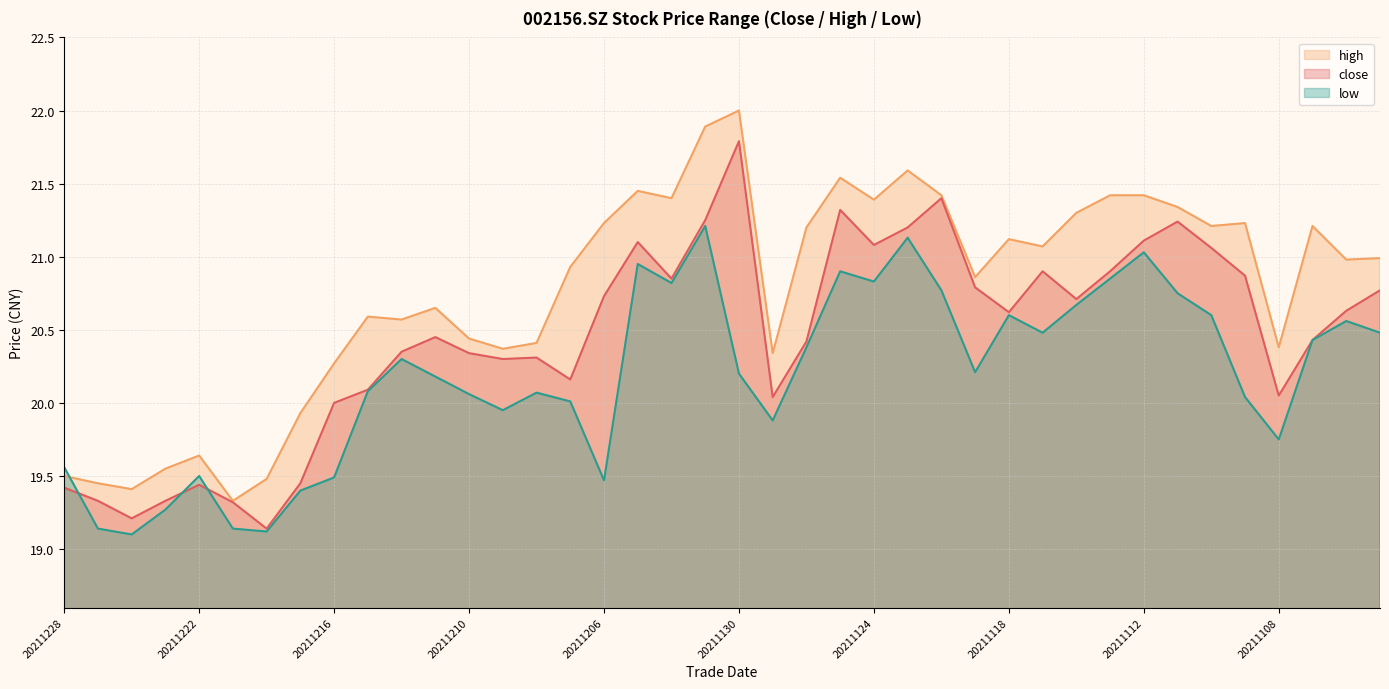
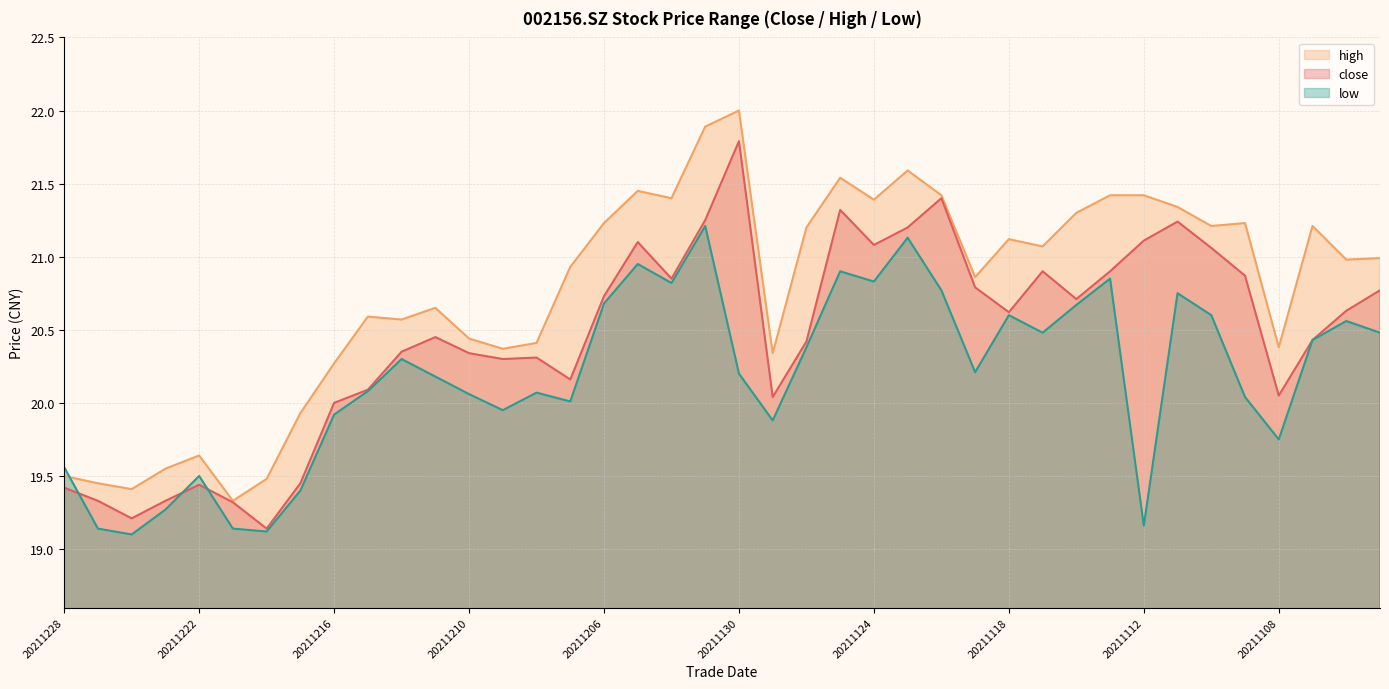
  {
    "low": {
      "20211228": 19.56,
      "20211222": 19.50,
-     "20211216": 19.49,
+     "20211216": 19.92,
      "20211210": 20.06,
-     "20211206": 19.47,
+     "20211206": 20.68,
      "20211130": 20.20,
      "20211124": 20.83,
      "20211118": 20.60,
-     "20211112": 21.03,
+     "20211112": 19.16,
      "20211108": 19.75
    }
  }
